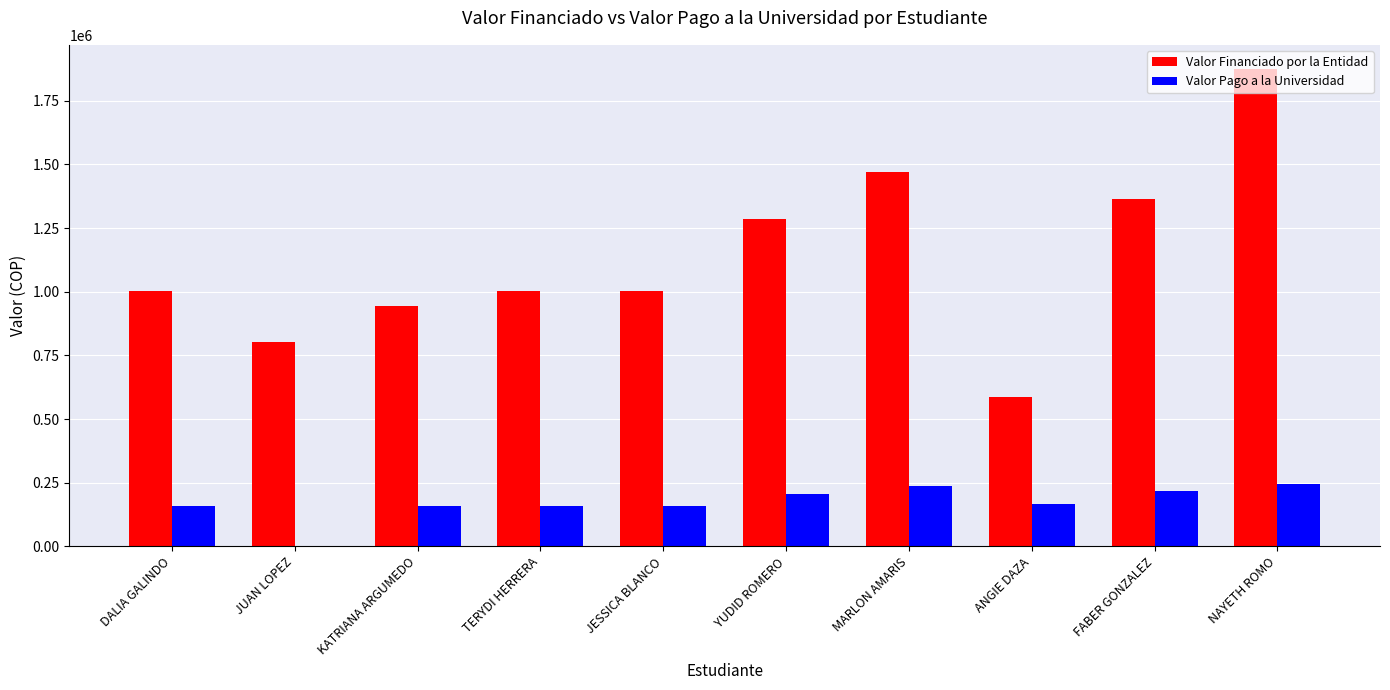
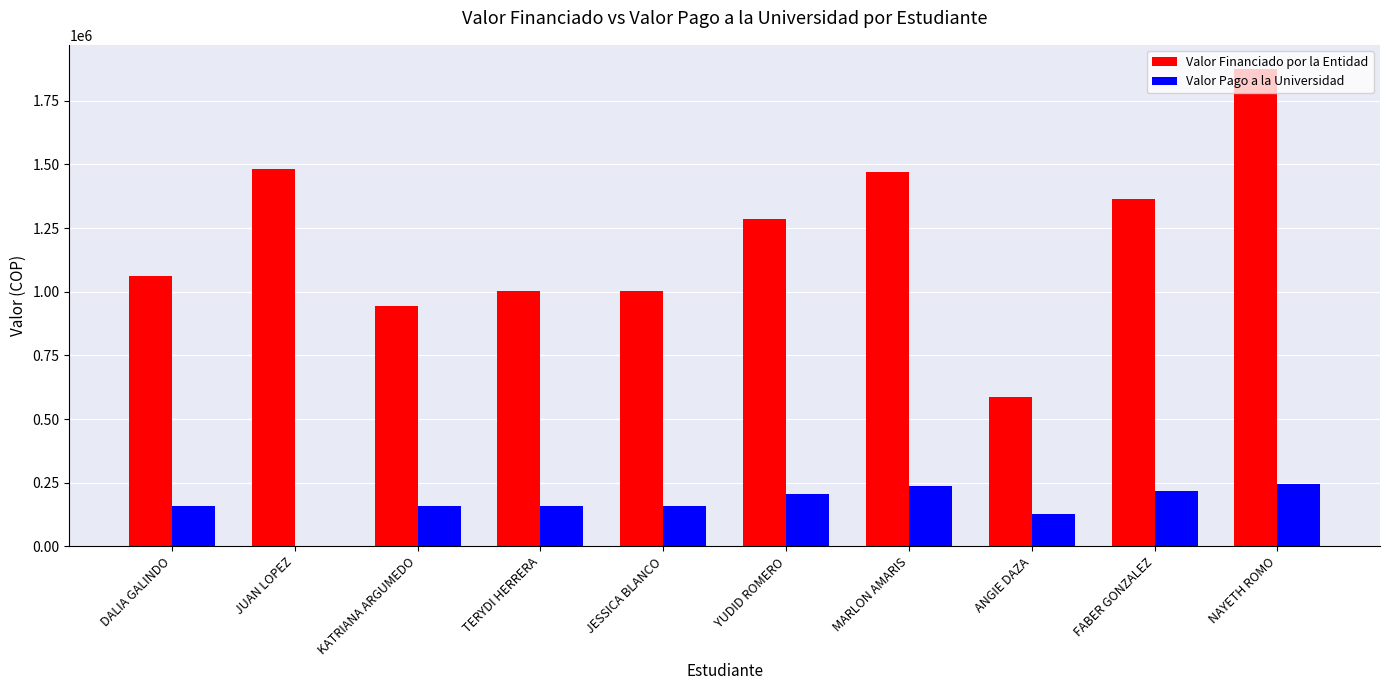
  {
    "Valor Financiado por la Entidad": {
-     "DALIA GALINDO": 1000000,
-     "JUAN LOPEZ": 800000,
+     "DALIA GALINDO": 1060000,
+     "JUAN LOPEZ": 1480000,
      "KATRIANA ARGUMEDO": 940000,
      "TERYDI HERRERA": 1000000,
      "JESSICA BLANCO": 1000000,
      "YUDID ROMERO": 1290000,
      "MARLON AMARIS": 1470000,
      "ANGIE DAZA": 590000,
      "FABER GONZALEZ": 1360000
    },
    "Valor Pago a la Universidad": {
      "DALIA GALINDO": 160000,
      "JUAN LOPEZ": 0,
      "KATRIANA ARGUMEDO": 160000,
      "TERYDI HERRERA": 160000,
      "JESSICA BLANCO": 160000,
      "YUDID ROMERO": 210000,
      "MARLON AMARIS": 240000,
-     "ANGIE DAZA": 170000,
+     "ANGIE DAZA": 130000,
      "FABER GONZALEZ": 220000,
      "NAYETH ROMO": 250000
    }
  }
